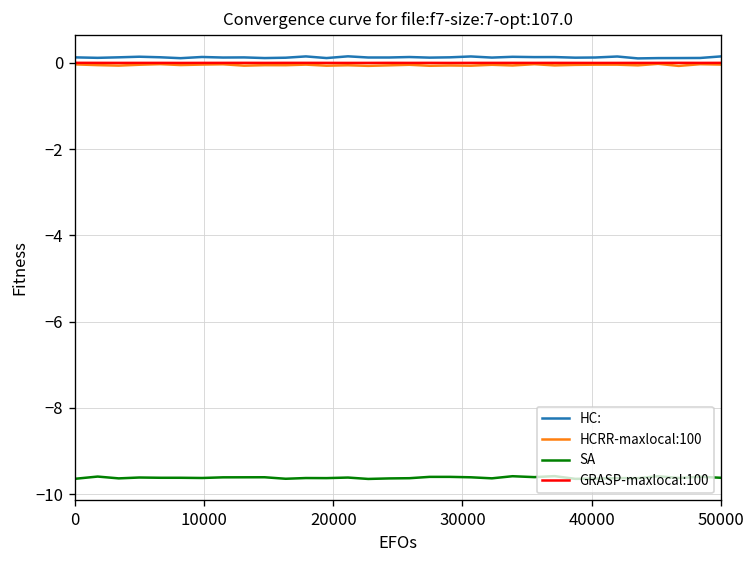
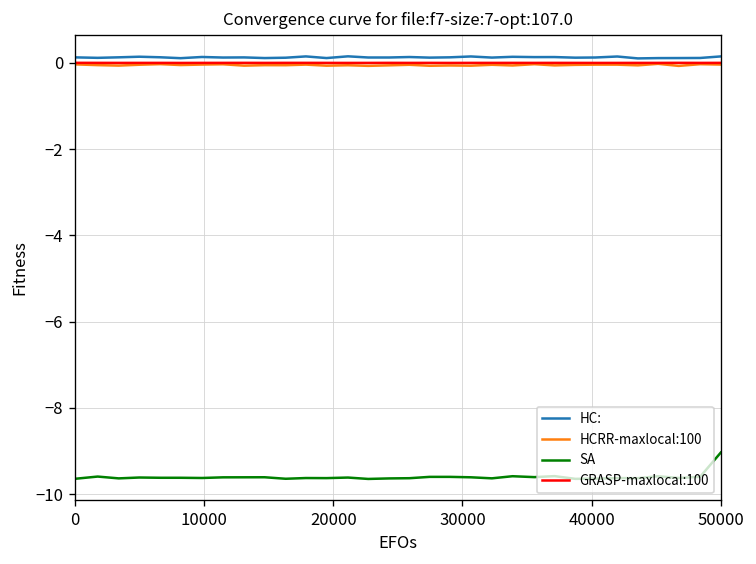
  {
    "HC:": {
      "50000": 0.2
    },
    "SA": {
-     "50000": -9.6
+     "50000": -9.0
    }
  }
